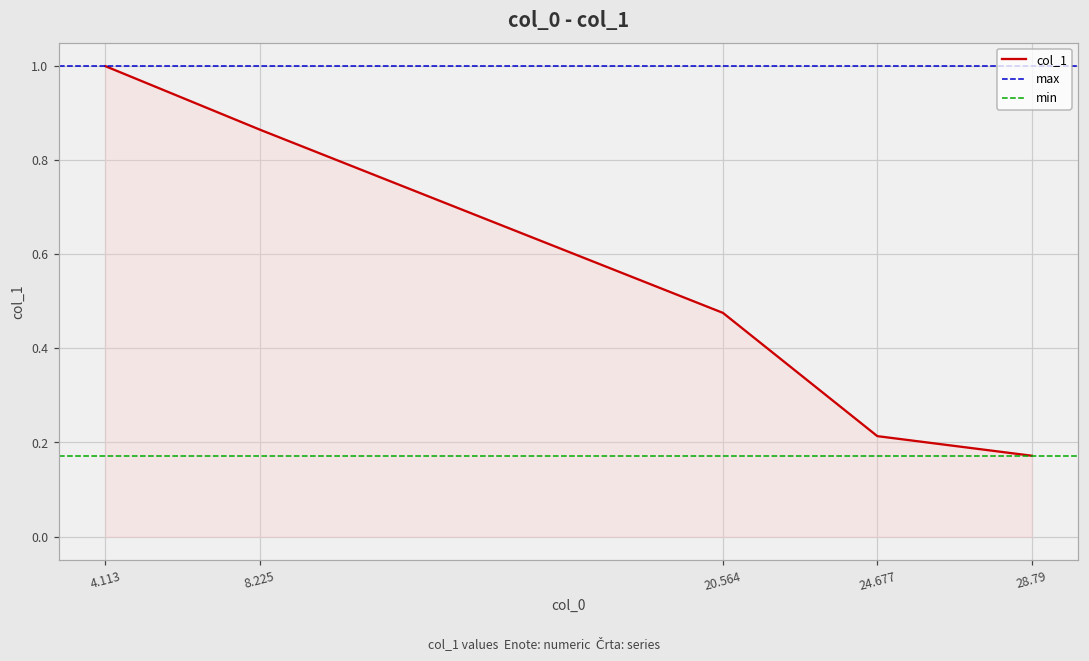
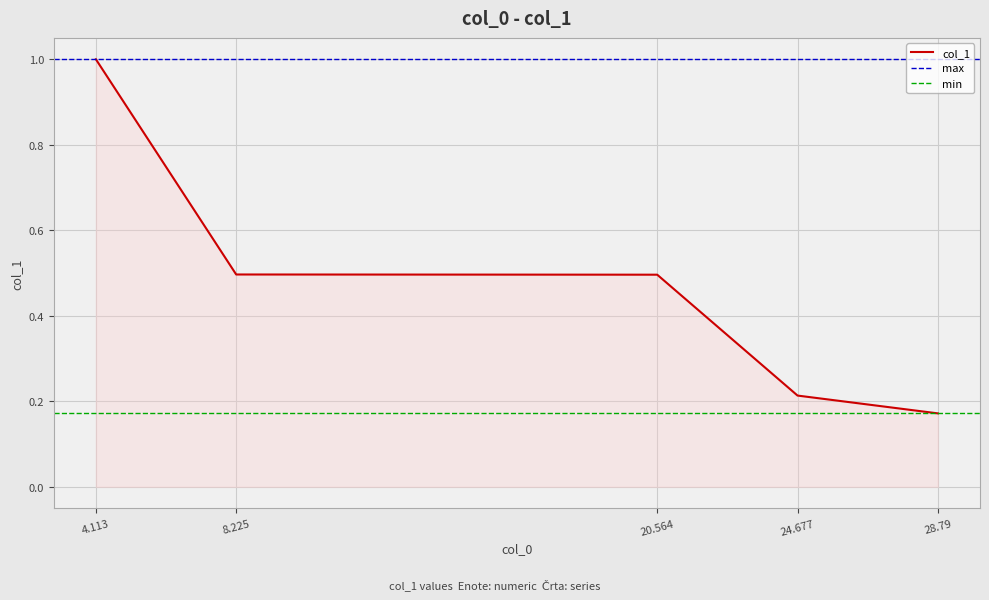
  {
    "4.113": 1.00,
-   "8.225": 0.87,
-   "20.564": 0.48,
+   "8.225": 0.50,
+   "20.564": 0.50,
    "24.677": 0.21,
    "28.79": 0.17
  }
